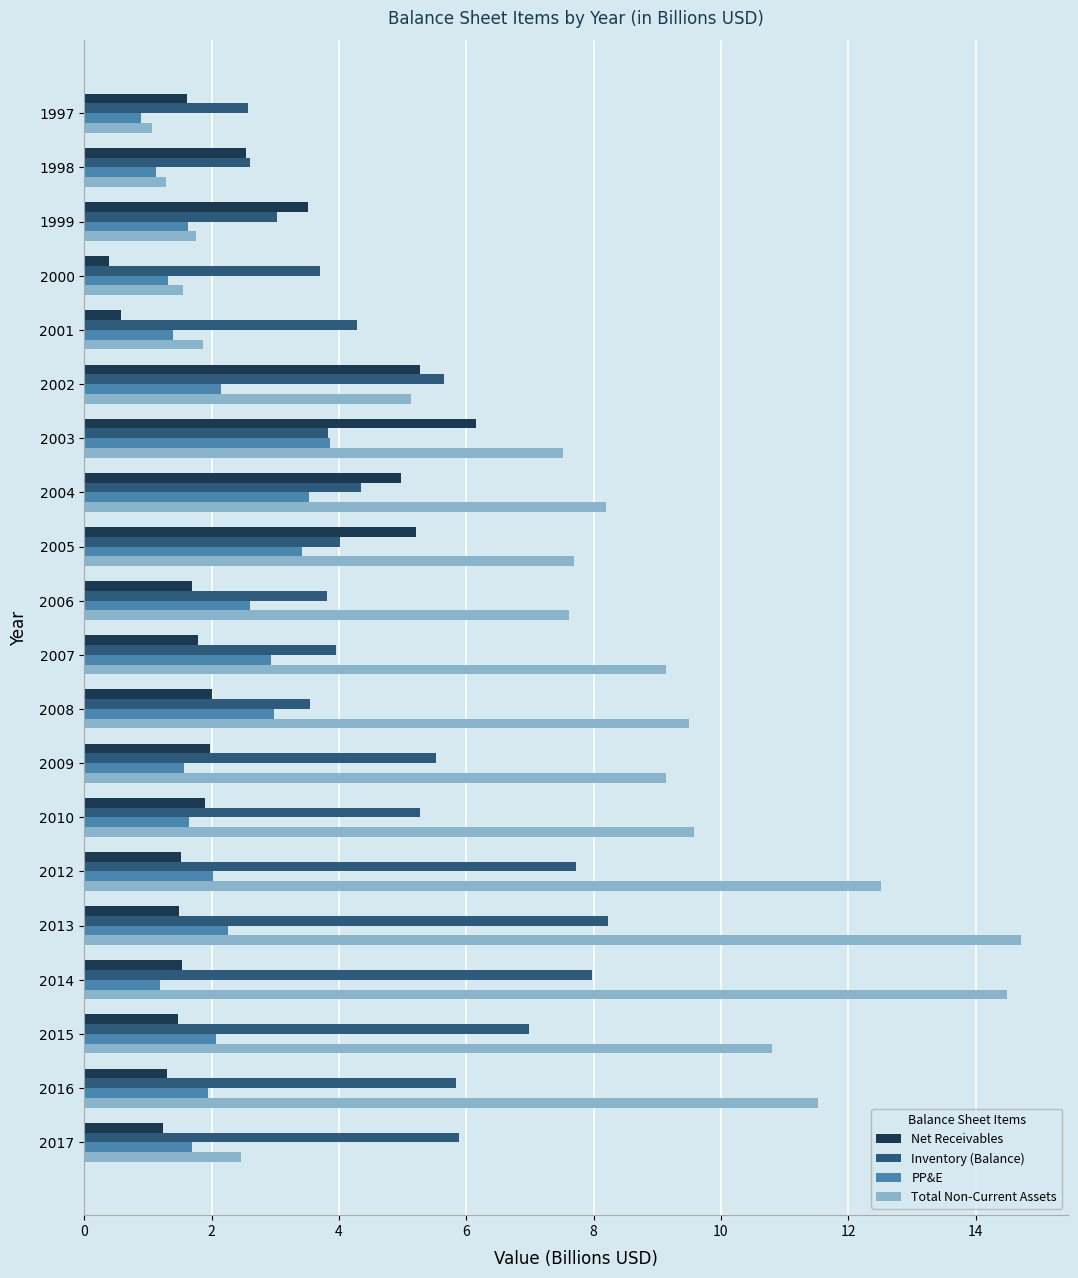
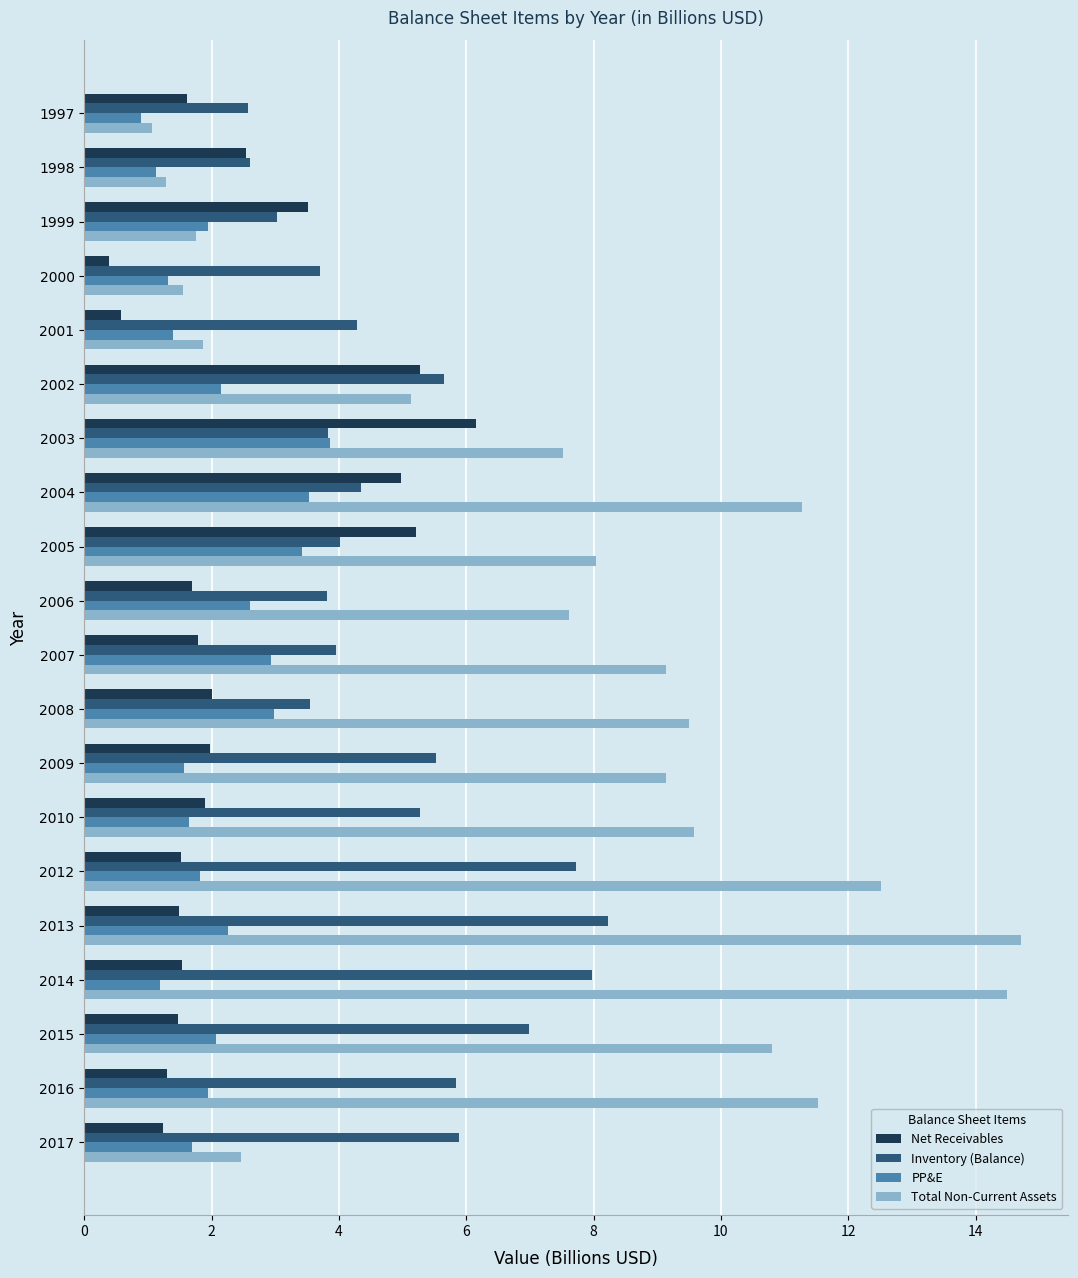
  {
    "PP&E": {
      "1997": 0.9,
      "1998": 1.1,
-     "1999": 1.6,
+     "1999": 1.9,
      "2000": 1.3,
      "2001": 1.4,
      "2002": 2.1,
      "2003": 3.9,
      "2004": 3.5,
      "2005": 3.4,
      "2006": 2.6,
      "2007": 2.9,
      "2008": 3.0,
      "2009": 1.6,
      "2010": 1.6,
-     "2012": 2.0,
+     "2012": 1.8,
      "2013": 2.3,
      "2014": 1.2,
      "2015": 2.1,
      "2016": 1.9,
      "2017": 1.7
    },
    "Total Non-Current Assets": {
      "1997": 1.1,
      "1998": 1.3,
      "1999": 1.8,
      "2000": 1.5,
      "2001": 1.9,
      "2002": 5.1,
      "2003": 7.5,
-     "2004": 8.2,
-     "2005": 7.7,
+     "2004": 11.3,
+     "2005": 8.0,
      "2006": 7.6,
      "2007": 9.1,
      "2008": 9.5,
      "2009": 9.1,
      "2010": 9.6,
      "2012": 12.5,
      "2013": 14.7,
      "2014": 14.5,
      "2015": 10.8,
      "2016": 11.5,
      "2017": 2.5
    }
  }
